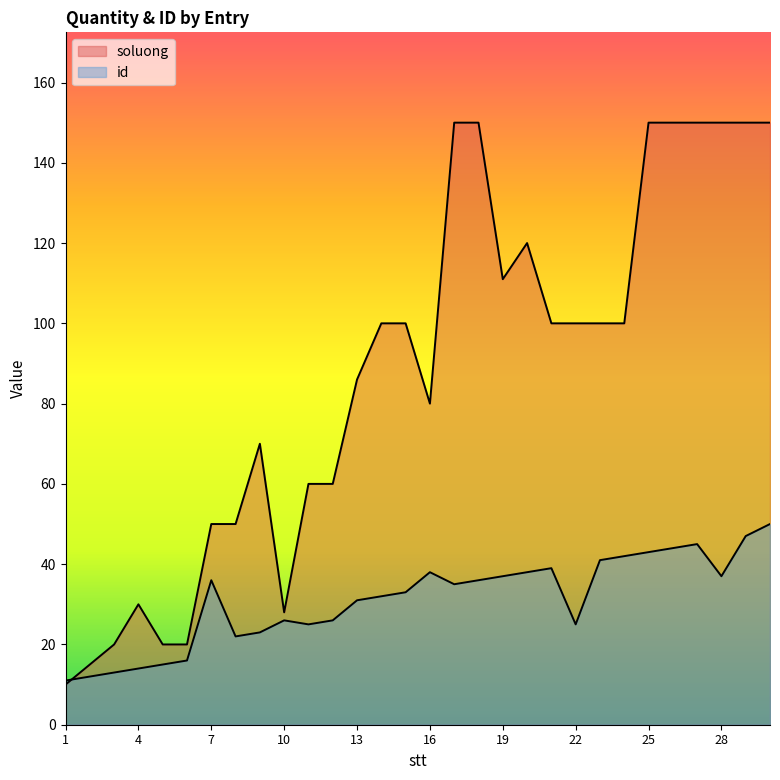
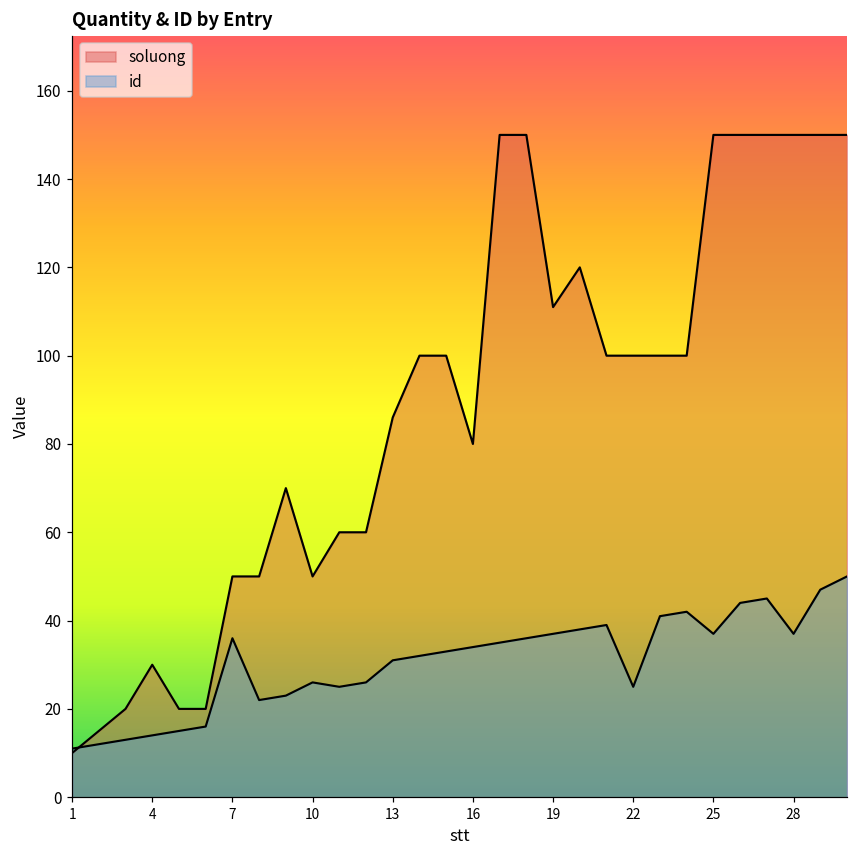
  {
    "soluong": {
      "1": 10,
      "4": 30,
      "7": 50,
-     "10": 28,
+     "10": 50,
      "13": 86,
      "16": 80,
      "19": 111,
      "22": 100,
      "25": 150,
      "28": 150
    },
    "id": {
      "1": 11,
      "4": 14,
      "7": 36,
      "10": 26,
      "13": 31,
-     "16": 38,
+     "16": 34,
      "19": 37,
      "22": 25,
-     "25": 43,
+     "25": 37,
      "28": 37
    }
  }
